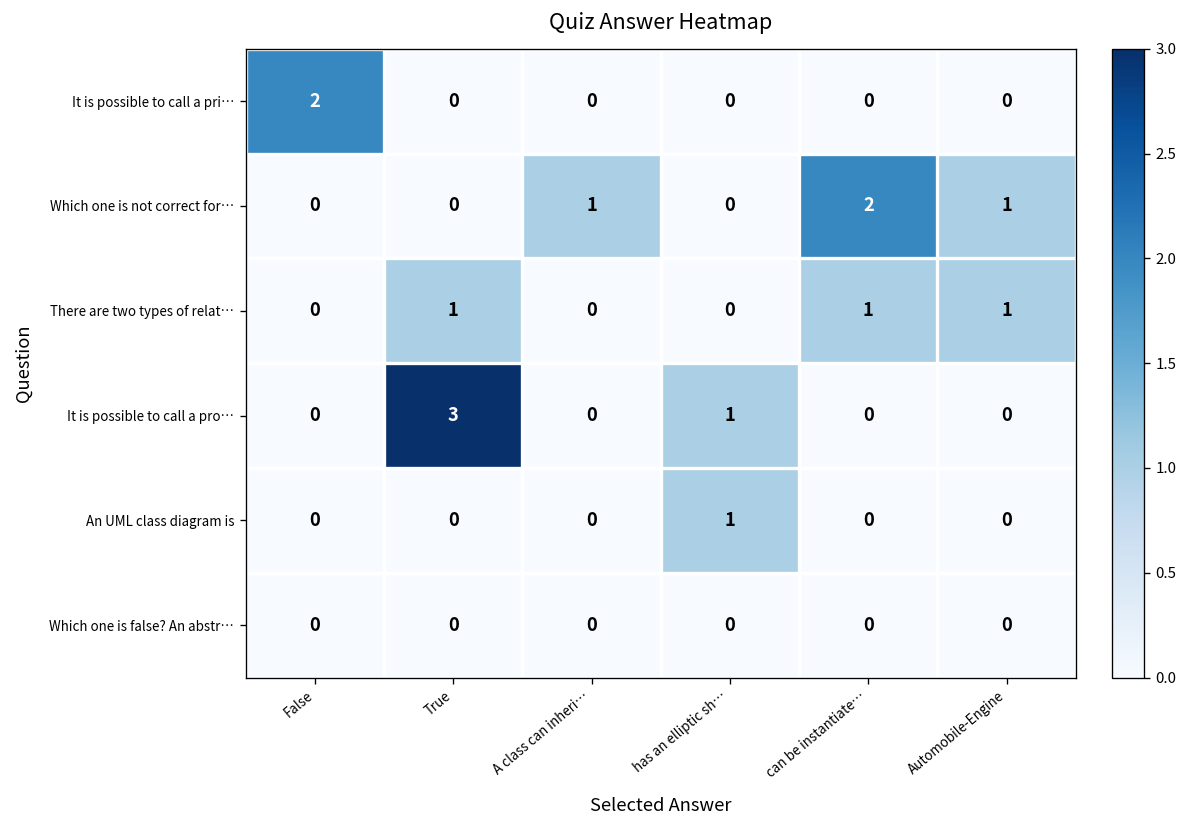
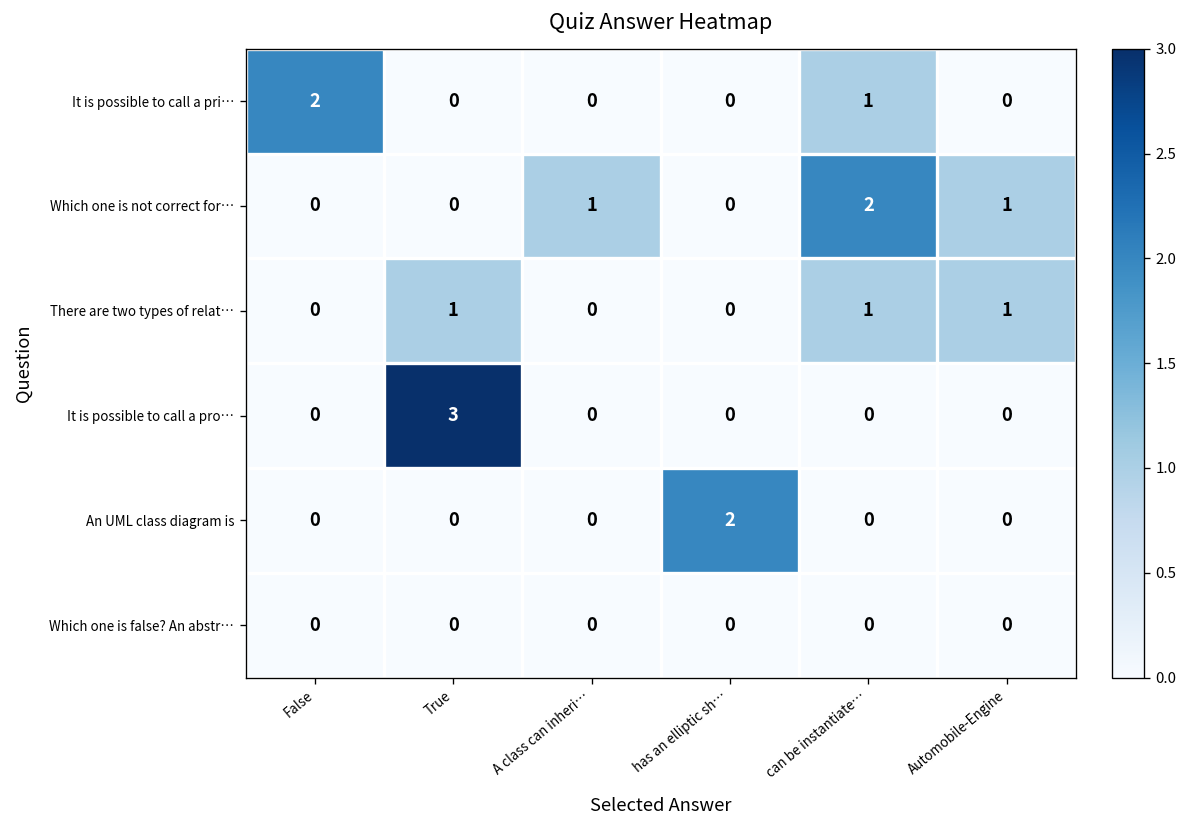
  {
    "It is possible to call a pri…": {
      "False": 2,
      "True": 0,
      "A class can inheri…": 0,
      "has an elliptic sh…": 0,
-     "can be instantiate…": 0,
+     "can be instantiate…": 1,
      "Automobile-Engine": 0
    },
    "Which one is not correct for…": {
      "False": 0,
      "True": 0,
      "A class can inheri…": 1,
      "has an elliptic sh…": 0,
      "can be instantiate…": 2,
      "Automobile-Engine": 1
    },
    "There are two types of relat…": {
      "False": 0,
      "True": 1,
      "A class can inheri…": 0,
      "has an elliptic sh…": 0,
      "can be instantiate…": 1,
      "Automobile-Engine": 1
    },
    "It is possible to call a pro…": {
      "False": 0,
      "True": 3,
      "A class can inheri…": 0,
-     "has an elliptic sh…": 1,
+     "has an elliptic sh…": 0,
      "can be instantiate…": 0,
      "Automobile-Engine": 0
    },
    "An UML class diagram is": {
      "False": 0,
      "True": 0,
      "A class can inheri…": 0,
-     "has an elliptic sh…": 1,
+     "has an elliptic sh…": 2,
      "can be instantiate…": 0,
      "Automobile-Engine": 0
    },
    "Which one is false? An abstr…": {
      "False": 0,
      "True": 0,
      "A class can inheri…": 0,
      "has an elliptic sh…": 0,
      "can be instantiate…": 0,
      "Automobile-Engine": 0
    }
  }
